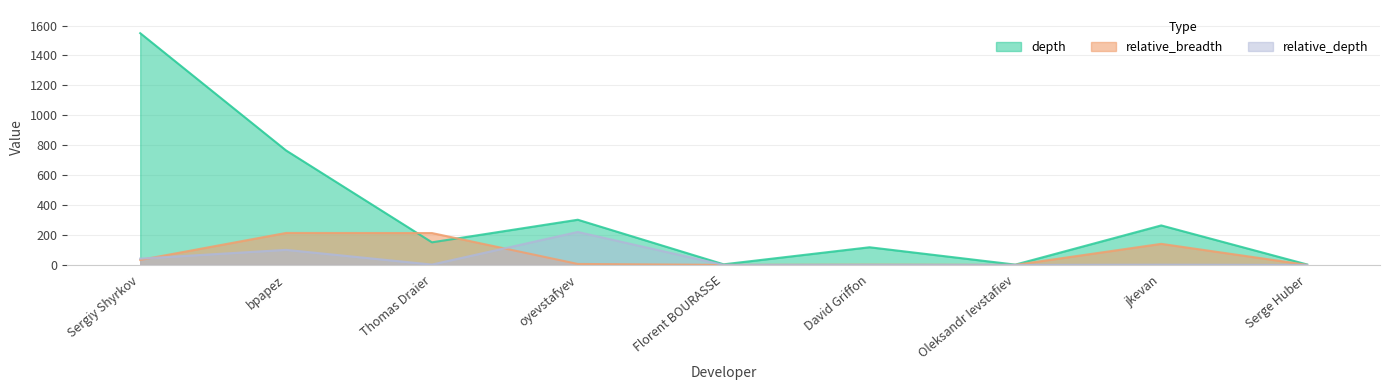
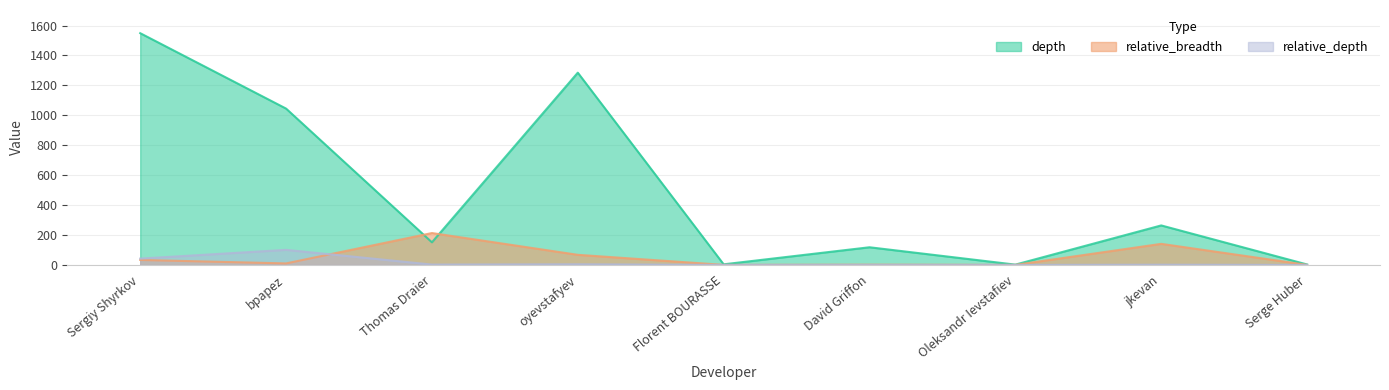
  {
    "depth": {
      "Sergiy Shyrkov": 1550,
-     "bpapez": 770,
+     "bpapez": 1050,
      "Thomas Draier": 150,
-     "oyevstafyev": 300,
+     "oyevstafyev": 1290,
      "David Griffon": 120,
      "jkevan": 260
    },
    "relative_breadth": {
-     "bpapez": 210,
+     "bpapez": 10,
      "Thomas Draier": 210,
-     "oyevstafyev": 10,
+     "oyevstafyev": 70,
      "jkevan": 140
    },
    "relative_depth": {
      "bpapez": 100,
      "Thomas Draier": 0,
-     "oyevstafyev": 220,
+     "oyevstafyev": 0,
      "jkevan": 0
    }
  }
